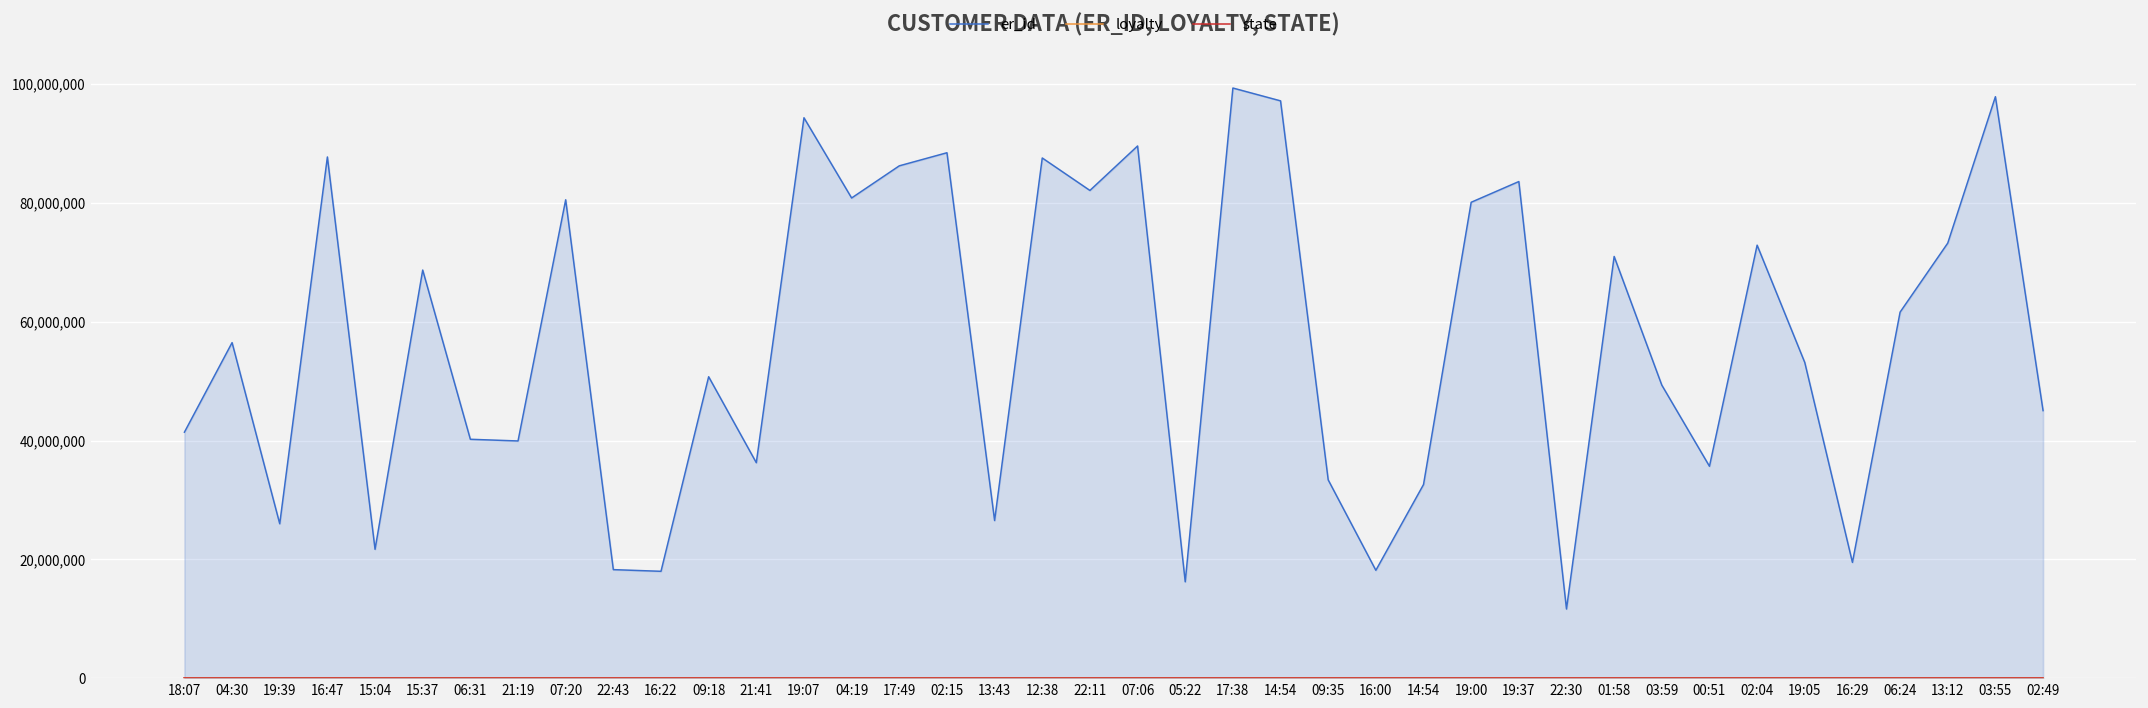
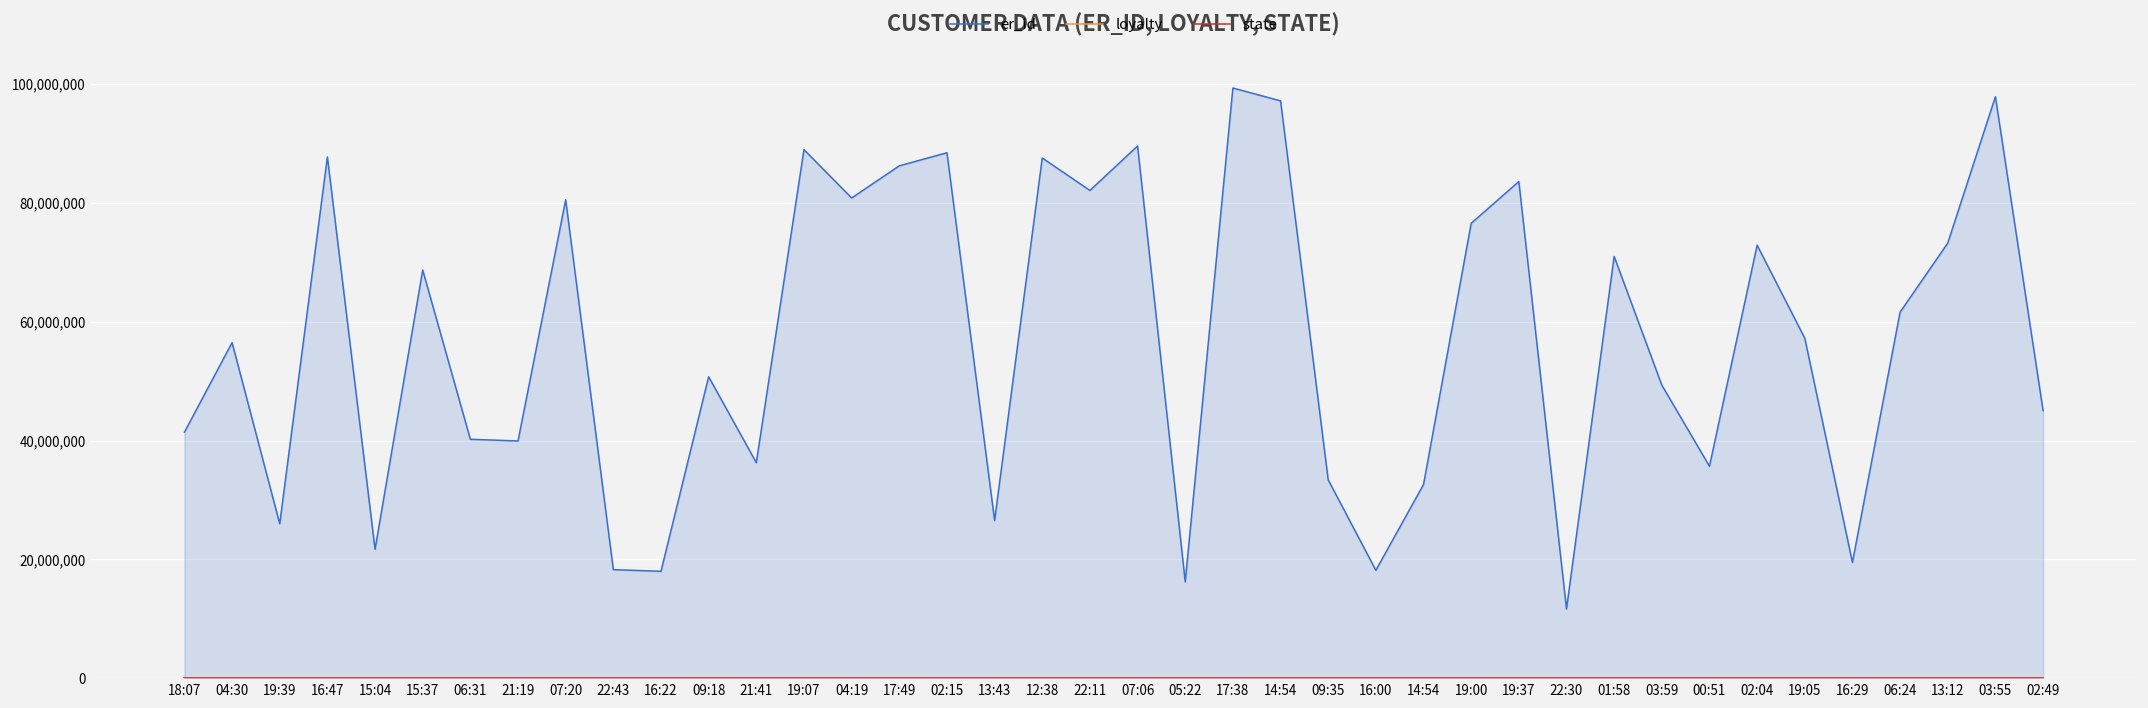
  {
    "er_id": {
      "18:07": "41,000,000",
      "04:30": "56,000,000",
      "19:39": "26,000,000",
      "16:47": "88,000,000",
      "15:04": "22,000,000",
      "15:37": "69,000,000",
      "06:31": "40,000,000",
      "21:19": "40,000,000",
      "07:20": "81,000,000",
      "22:43": "18,000,000",
      "16:22": "18,000,000",
      "09:18": "51,000,000",
      "21:41": "36,000,000",
-     "19:07": "94,000,000",
+     "19:07": "89,000,000",
      "04:19": "81,000,000",
      "17:49": "86,000,000",
      "02:15": "88,000,000",
      "13:43": "27,000,000",
      "12:38": "88,000,000",
      "22:11": "82,000,000",
      "07:06": "90,000,000",
      "05:22": "16,000,000",
      "17:38": "99,000,000",
      "09:35": "33,000,000",
      "16:00": "18,000,000",
-     "19:00": "80,000,000",
+     "19:00": "77,000,000",
      "19:37": "84,000,000",
      "22:30": "12,000,000",
      "01:58": "71,000,000",
      "03:59": "49,000,000",
      "00:51": "36,000,000",
      "02:04": "73,000,000",
-     "19:05": "53,000,000",
+     "19:05": "57,000,000",
      "16:29": "19,000,000",
      "06:24": "62,000,000",
      "13:12": "73,000,000",
      "03:55": "98,000,000",
      "02:49": "45,000,000"
    },
    "state": {
      "18:07": "0",
      "04:30": "0",
      "19:39": "0",
      "16:47": "0",
      "15:04": "0",
      "15:37": "0",
      "06:31": "0",
      "21:19": "0",
      "07:20": "0",
      "22:43": "0",
      "16:22": "0",
      "09:18": "0",
      "21:41": "0",
      "19:07": "0",
      "04:19": "0",
      "17:49": "0",
      "02:15": "0",
      "13:43": "0",
      "12:38": "0",
      "22:11": "0",
      "07:06": "0",
      "05:22": "0",
      "17:38": "0",
      "09:35": "0",
      "16:00": "0",
      "19:00": "0",
      "19:37": "0",
      "22:30": "0",
      "01:58": "0",
      "03:59": "0",
      "00:51": "0",
      "02:04": "0",
      "19:05": "0",
      "16:29": "0",
      "06:24": "0",
      "13:12": "0",
      "03:55": "0",
      "02:49": "0"
    }
  }
